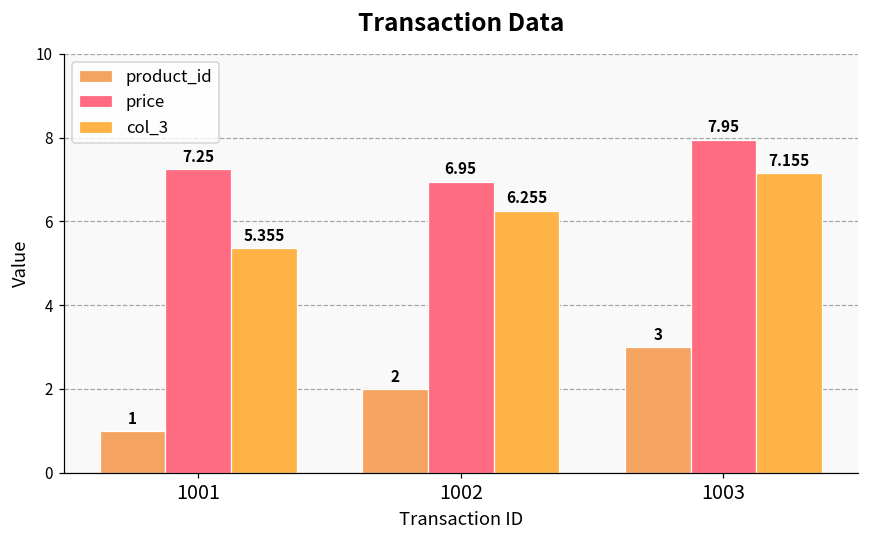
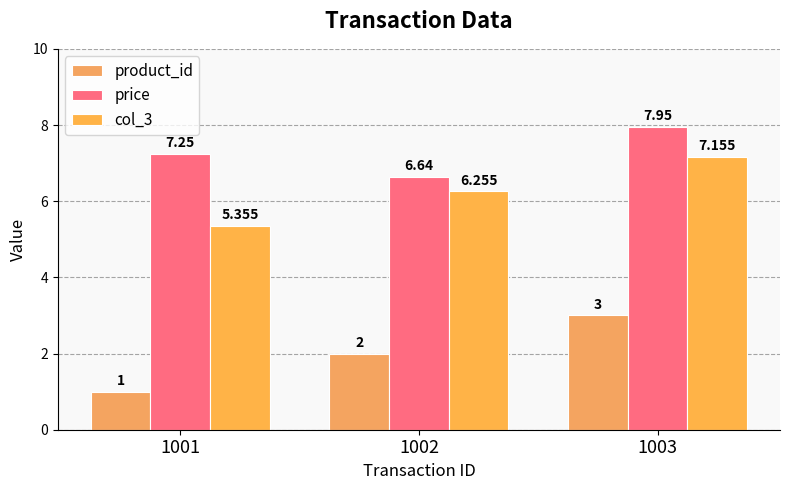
  {
    "price": {
      "1001": 7.25,
-     "1002": 6.95,
+     "1002": 6.64,
      "1003": 7.95
    }
  }
